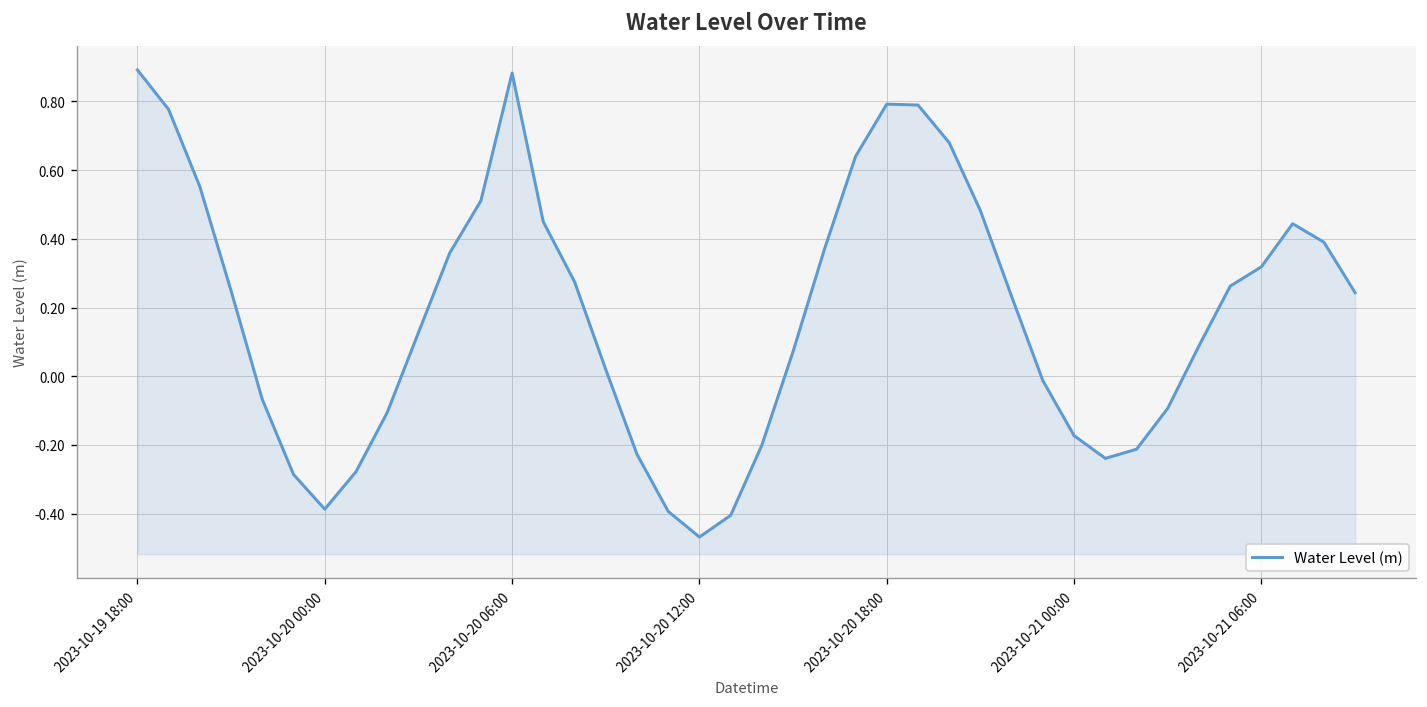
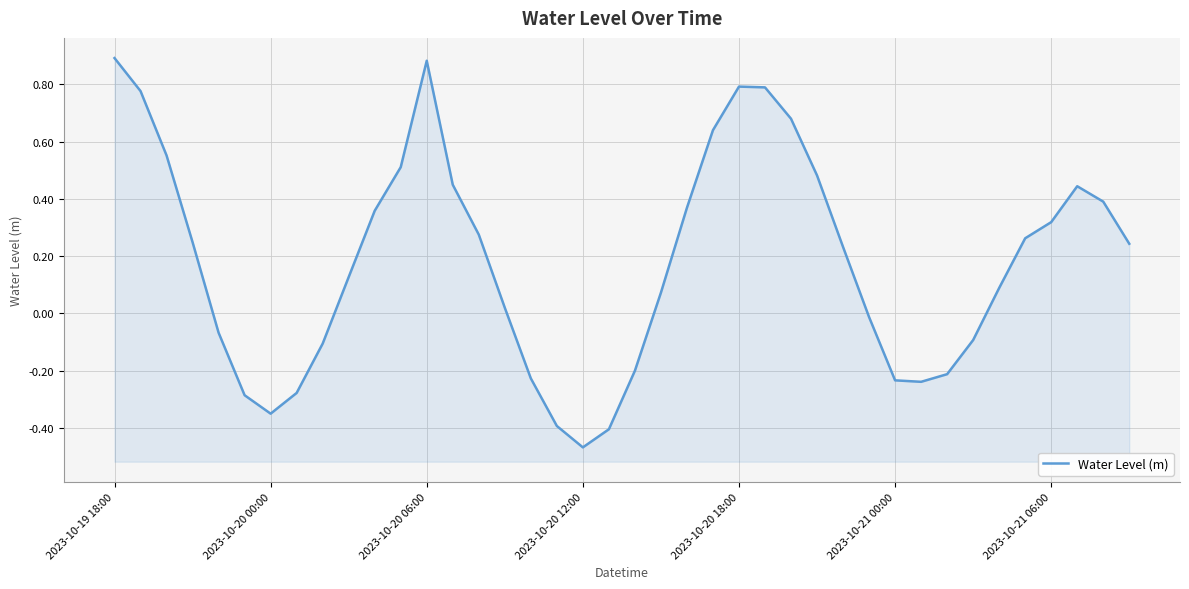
  {
    "2023-10-19 18:00": 0.89,
-   "2023-10-20 00:00": -0.39,
+   "2023-10-20 00:00": -0.35,
    "2023-10-20 06:00": 0.88,
    "2023-10-20 12:00": -0.47,
    "2023-10-20 18:00": 0.79,
-   "2023-10-21 00:00": -0.17,
+   "2023-10-21 00:00": -0.23,
    "2023-10-21 06:00": 0.32
  }
